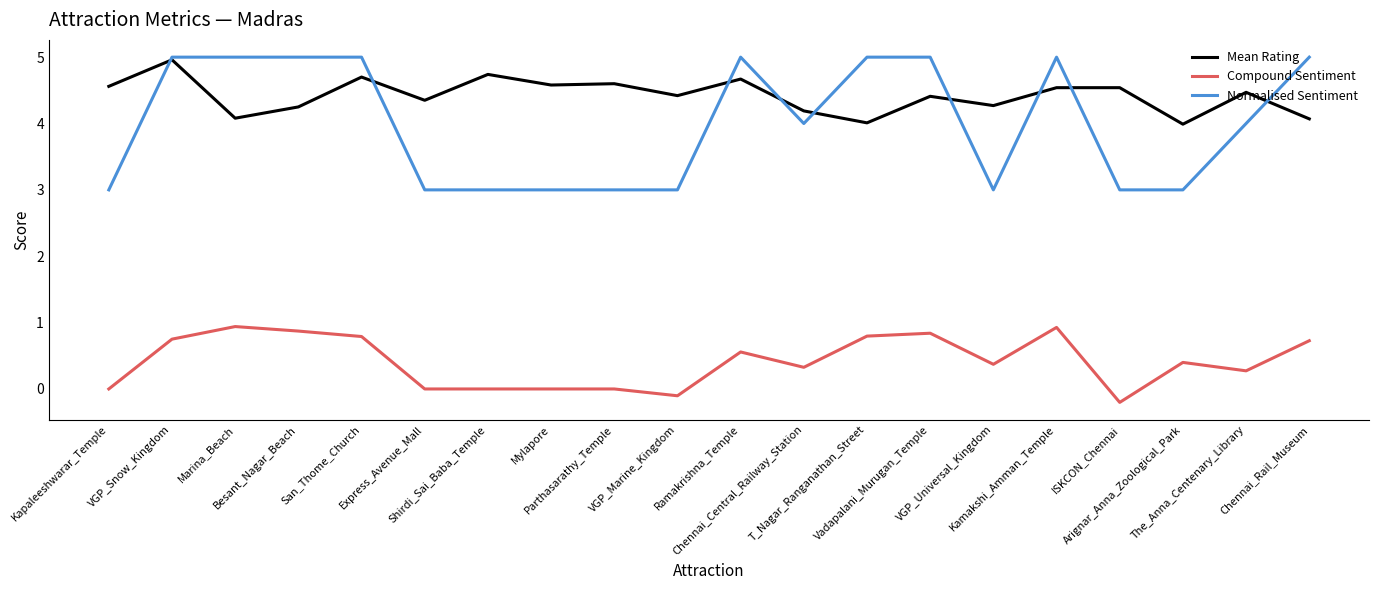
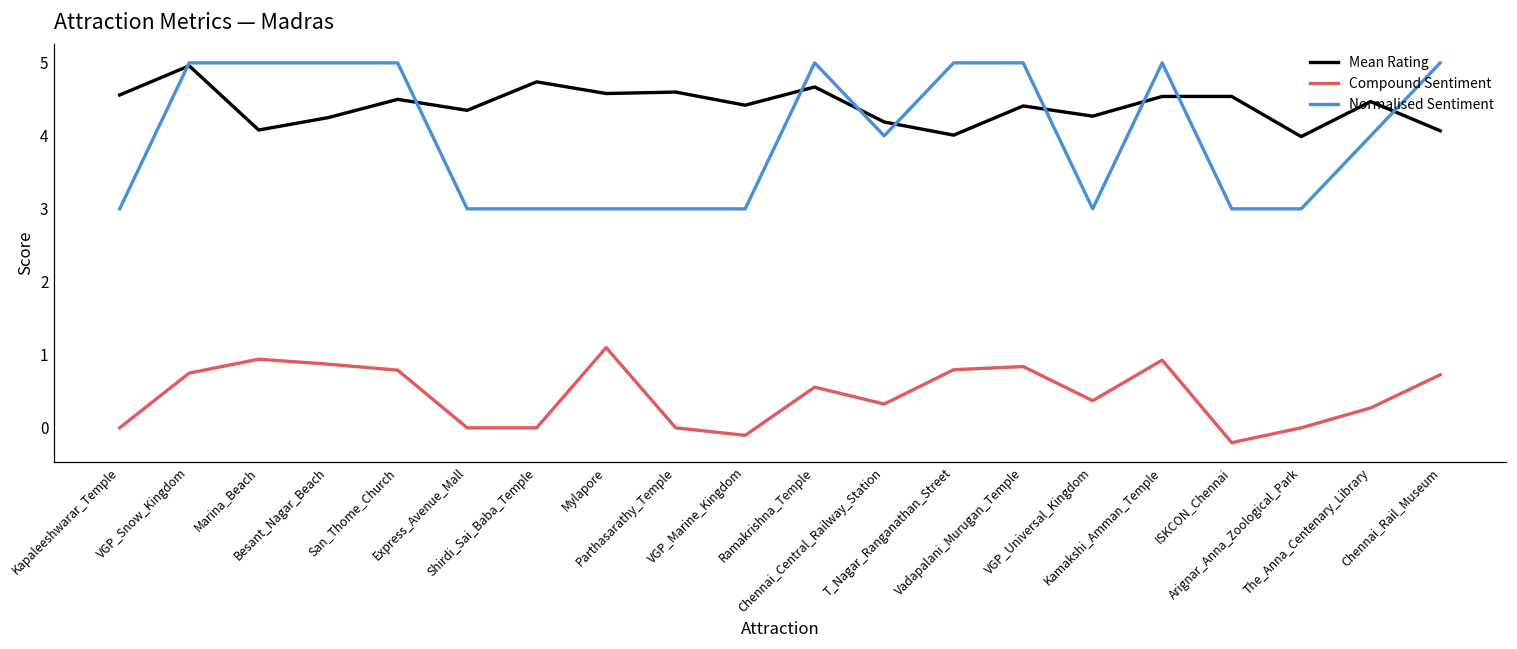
  {
    "Mean Rating": {
      "Kapaleeshwarar_Temple": 4.6,
      "VGP_Snow_Kingdom": 5.0,
      "Marina_Beach": 4.1,
      "Besant_Nagar_Beach": 4.3,
-     "San_Thome_Church": 4.7,
+     "San_Thome_Church": 4.5,
      "Express_Avenue_Mall": 4.4,
      "Shirdi_Sai_Baba_Temple": 4.7,
      "Mylapore": 4.6,
      "Parthasarathy_Temple": 4.6,
      "VGP_Marine_Kingdom": 4.4,
      "Ramakrishna_Temple": 4.7,
      "Chennai_Central_Railway_Station": 4.2,
      "T_Nagar_Ranganathan_Street": 4.0,
      "Vadapalani_Murugan_Temple": 4.4,
      "VGP_Universal_Kingdom": 4.3,
      "Kamakshi_Amman_Temple": 4.5,
      "ISKCON_Chennai": 4.5,
      "Arignar_Anna_Zoological_Park": 4.0,
      "The_Anna_Centenary_Library": 4.5,
      "Chennai_Rail_Museum": 4.1
    },
    "Compound Sentiment": {
      "Kapaleeshwarar_Temple": 0.0,
      "VGP_Snow_Kingdom": 0.8,
      "Marina_Beach": 0.9,
      "Besant_Nagar_Beach": 0.9,
      "San_Thome_Church": 0.8,
      "Express_Avenue_Mall": 0.0,
      "Shirdi_Sai_Baba_Temple": 0.0,
-     "Mylapore": 0.0,
+     "Mylapore": 1.1,
      "Parthasarathy_Temple": 0.0,
      "VGP_Marine_Kingdom": -0.1,
      "Ramakrishna_Temple": 0.6,
      "Chennai_Central_Railway_Station": 0.3,
      "T_Nagar_Ranganathan_Street": 0.8,
      "Vadapalani_Murugan_Temple": 0.8,
      "VGP_Universal_Kingdom": 0.4,
      "Kamakshi_Amman_Temple": 0.9,
      "ISKCON_Chennai": -0.2,
-     "Arignar_Anna_Zoological_Park": 0.4,
+     "Arignar_Anna_Zoological_Park": 0.0,
      "The_Anna_Centenary_Library": 0.3,
      "Chennai_Rail_Museum": 0.7
    },
    "Normalised Sentiment": {
      "Kapaleeshwarar_Temple": 3.0,
      "VGP_Snow_Kingdom": 5.0,
      "Marina_Beach": 5.0,
      "Besant_Nagar_Beach": 5.0,
      "San_Thome_Church": 5.0,
      "Express_Avenue_Mall": 3.0,
      "Shirdi_Sai_Baba_Temple": 3.0,
      "Mylapore": 3.0,
      "Parthasarathy_Temple": 3.0,
      "VGP_Marine_Kingdom": 3.0,
      "Ramakrishna_Temple": 5.0,
      "Chennai_Central_Railway_Station": 4.0,
      "T_Nagar_Ranganathan_Street": 5.0,
      "Vadapalani_Murugan_Temple": 5.0,
      "VGP_Universal_Kingdom": 3.0,
      "Kamakshi_Amman_Temple": 5.0,
      "ISKCON_Chennai": 3.0,
      "Arignar_Anna_Zoological_Park": 3.0,
      "The_Anna_Centenary_Library": 4.0,
      "Chennai_Rail_Museum": 5.0
    }
  }
